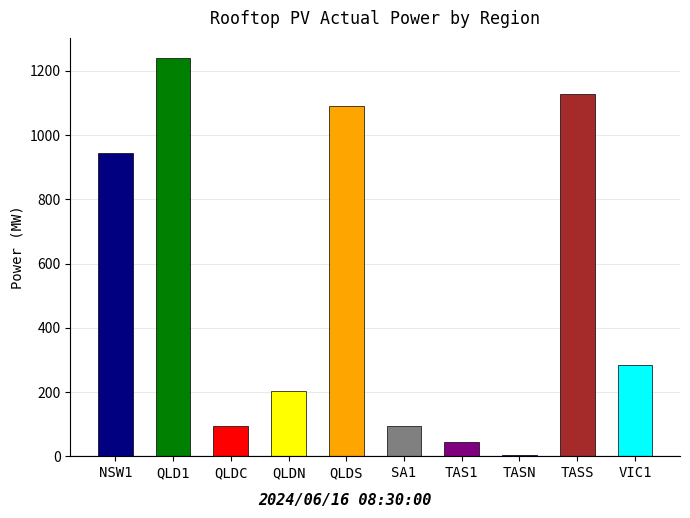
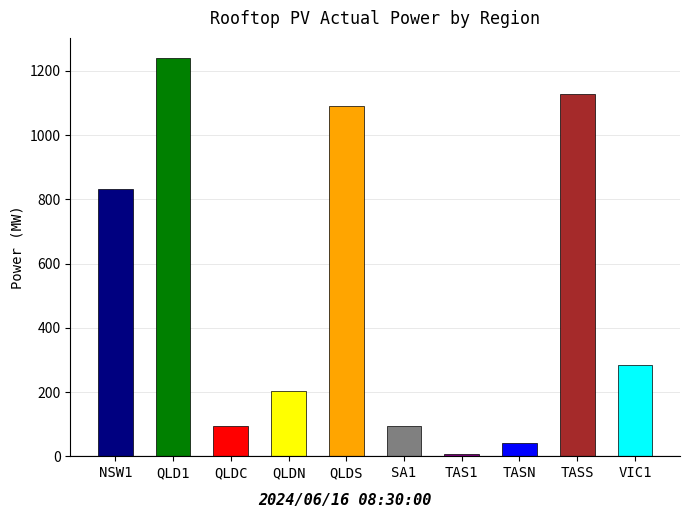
  {
-   "NSW1": 940,
+   "NSW1": 830,
    "QLD1": 1240,
    "QLDC": 90,
    "QLDN": 200,
    "QLDS": 1090,
    "SA1": 90,
-   "TAS1": 50,
-   "TASN": 10,
+   "TAS1": 10,
+   "TASN": 40,
    "TASS": 1130,
    "VIC1": 290
  }
